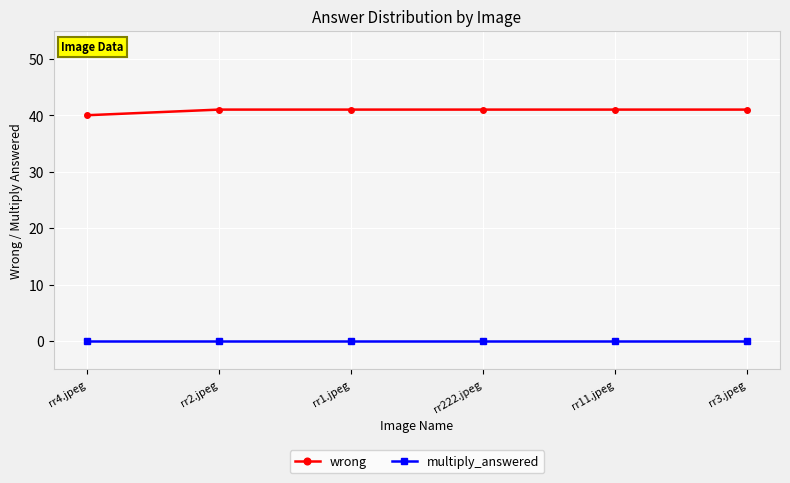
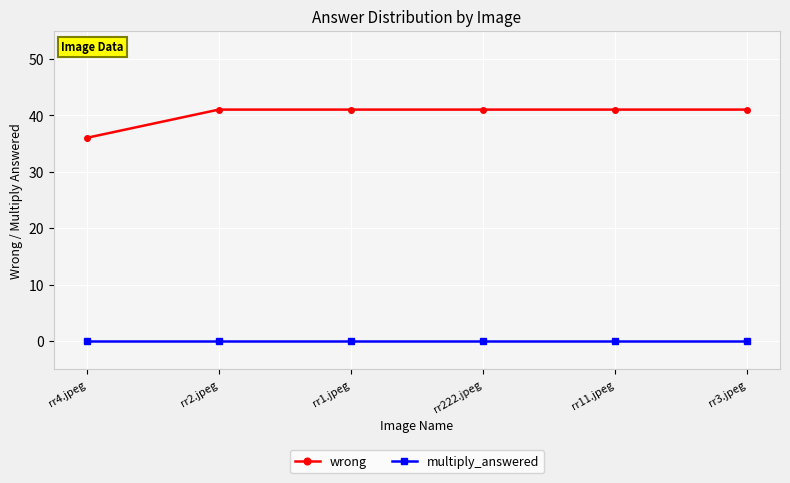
  {
    "wrong": {
-     "rr4.jpeg": 40,
+     "rr4.jpeg": 36,
      "rr2.jpeg": 41,
      "rr1.jpeg": 41,
      "rr222.jpeg": 41,
      "rr11.jpeg": 41,
      "rr3.jpeg": 41
    },
    "multiply_answered": {
      "rr4.jpeg": 0,
      "rr2.jpeg": 0,
      "rr1.jpeg": 0,
      "rr222.jpeg": 0,
      "rr11.jpeg": 0,
      "rr3.jpeg": 0
    }
  }
